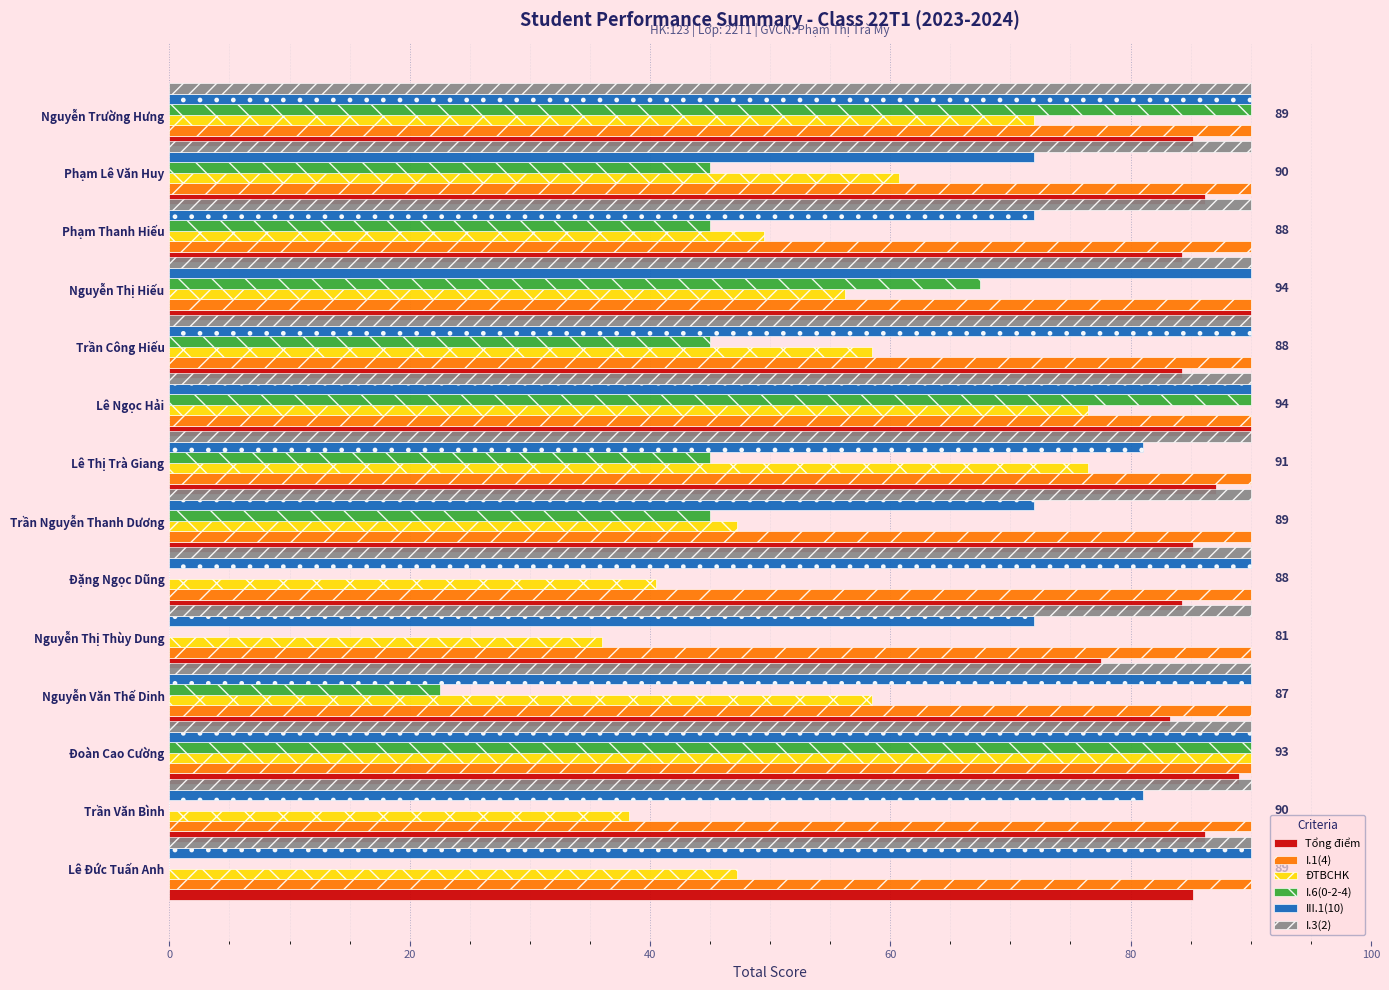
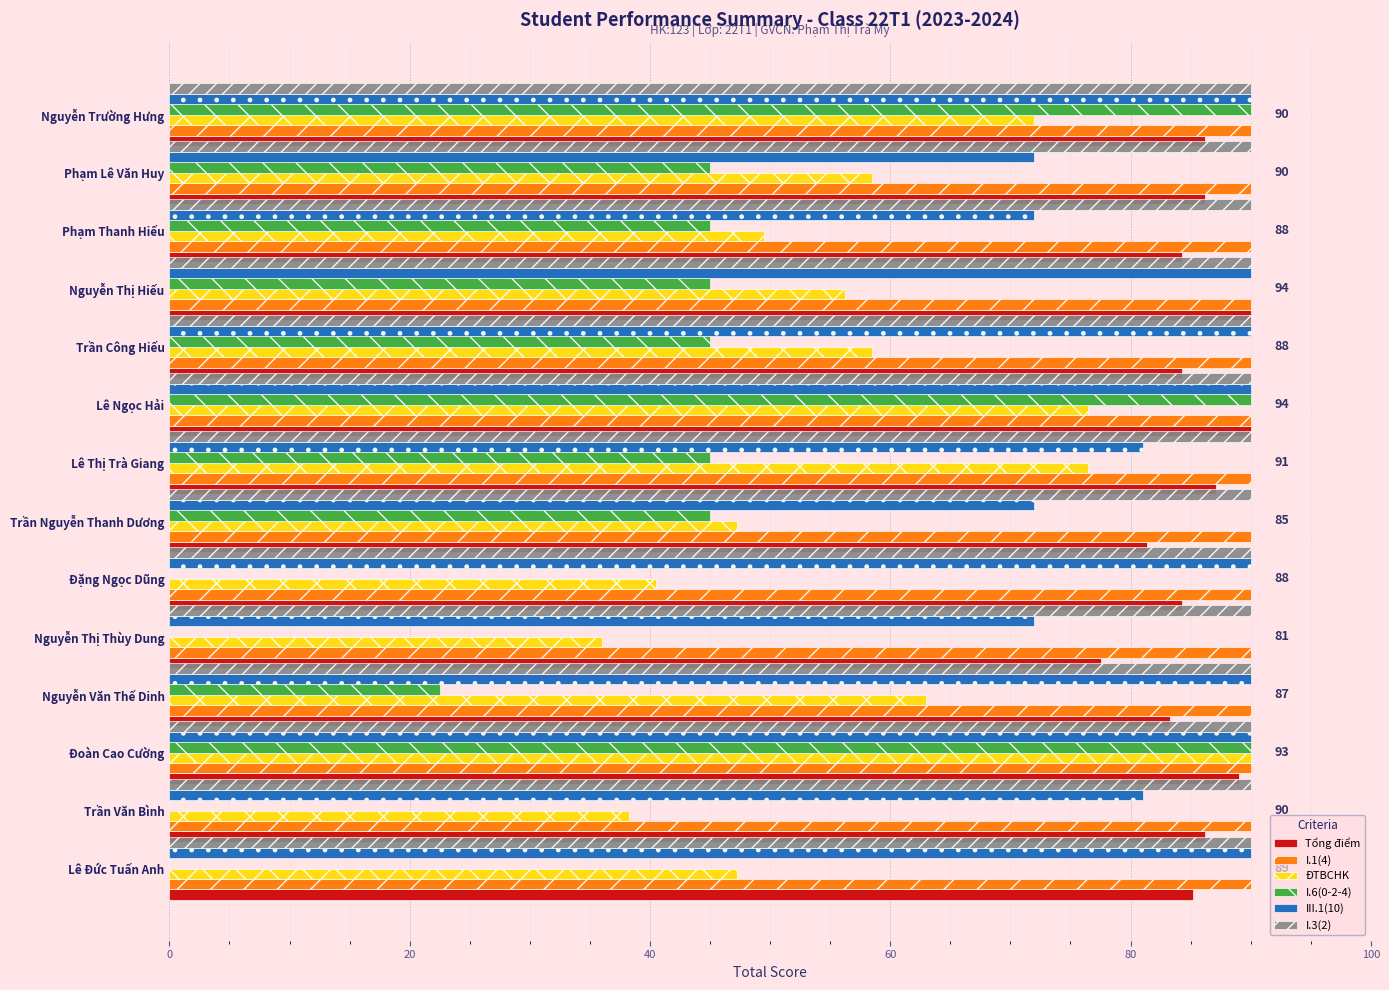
  {
    "Tổng điểm": {
-     "Nguyễn Trường Hưng": 89,
-     "Trần Nguyễn Thanh Dương": 89
+     "Nguyễn Trường Hưng": 90,
+     "Trần Nguyễn Thanh Dương": 85
    },
    "I.1(4)": {
      "Phạm Thanh Hiếu": 90.0,
      "Nguyễn Thị Hiếu": 90.0,
      "Trần Công Hiếu": 90.0,
      "Lê Ngọc Hải": 90.0,
      "Lê Thị Trà Giang": 90.0,
      "Trần Nguyễn Thanh Dương": 90.0,
      "Đặng Ngọc Dũng": 90.0,
      "Nguyễn Thị Thùy Dung": 90.0,
      "Nguyễn Văn Thế Dinh": 90.0,
      "Đoàn Cao Cường": 90.0,
      "Lê Đức Tuấn Anh": 90.0
    },
    "ĐTBCHK": {
      "Nguyễn Trường Hưng": 72.0,
-     "Phạm Lê Văn Huy": 60.8,
+     "Phạm Lê Văn Huy": 58.5,
      "Phạm Thanh Hiếu": 49.5,
      "Nguyễn Thị Hiếu": 56.3,
      "Trần Công Hiếu": 58.5,
      "Lê Ngọc Hải": 76.5,
      "Lê Thị Trà Giang": 76.5,
      "Trần Nguyễn Thanh Dương": 47.3,
      "Đặng Ngọc Dũng": 40.5,
      "Nguyễn Thị Thùy Dung": 36.0,
-     "Nguyễn Văn Thế Dinh": 58.5,
+     "Nguyễn Văn Thế Dinh": 63.0,
      "Trần Văn Bình": 38.3,
      "Lê Đức Tuấn Anh": 47.3
    },
    "I.6(0-2-4)": {
      "Phạm Lê Văn Huy": 45.0,
      "Phạm Thanh Hiếu": 45.0,
-     "Nguyễn Thị Hiếu": 67.5,
+     "Nguyễn Thị Hiếu": 45.0,
      "Trần Công Hiếu": 45.0,
      "Lê Thị Trà Giang": 45.0,
      "Trần Nguyễn Thanh Dương": 45.0,
      "Đặng Ngọc Dũng": 0.0,
      "Nguyễn Thị Thùy Dung": 0.0,
      "Nguyễn Văn Thế Dinh": 22.5,
      "Trần Văn Bình": 0.0,
      "Lê Đức Tuấn Anh": 0.0
    },
    "III.1(10)": {
      "Phạm Lê Văn Huy": 72.0,
      "Phạm Thanh Hiếu": 72.0,
      "Nguyễn Thị Hiếu": 90.0,
      "Trần Công Hiếu": 90.0,
      "Lê Ngọc Hải": 90.0,
      "Lê Thị Trà Giang": 81.0,
      "Trần Nguyễn Thanh Dương": 72.0,
      "Đặng Ngọc Dũng": 90.0,
      "Nguyễn Thị Thùy Dung": 72.0,
      "Nguyễn Văn Thế Dinh": 90.0,
      "Đoàn Cao Cường": 90.0,
      "Trần Văn Bình": 81.0,
      "Lê Đức Tuấn Anh": 90.0
    },
    "I.3(2)": {
      "Nguyễn Trường Hưng": 90.0,
      "Phạm Lê Văn Huy": 90.0,
      "Phạm Thanh Hiếu": 90.0,
      "Nguyễn Thị Hiếu": 90.0,
      "Trần Công Hiếu": 90.0,
      "Lê Ngọc Hải": 90.0,
      "Lê Thị Trà Giang": 90.0,
      "Trần Nguyễn Thanh Dương": 90.0,
      "Đặng Ngọc Dũng": 90.0,
      "Nguyễn Thị Thùy Dung": 90.0,
      "Nguyễn Văn Thế Dinh": 90.0,
      "Đoàn Cao Cường": 90.0,
      "Trần Văn Bình": 90.0,
      "Lê Đức Tuấn Anh": 90.0
    }
  }
